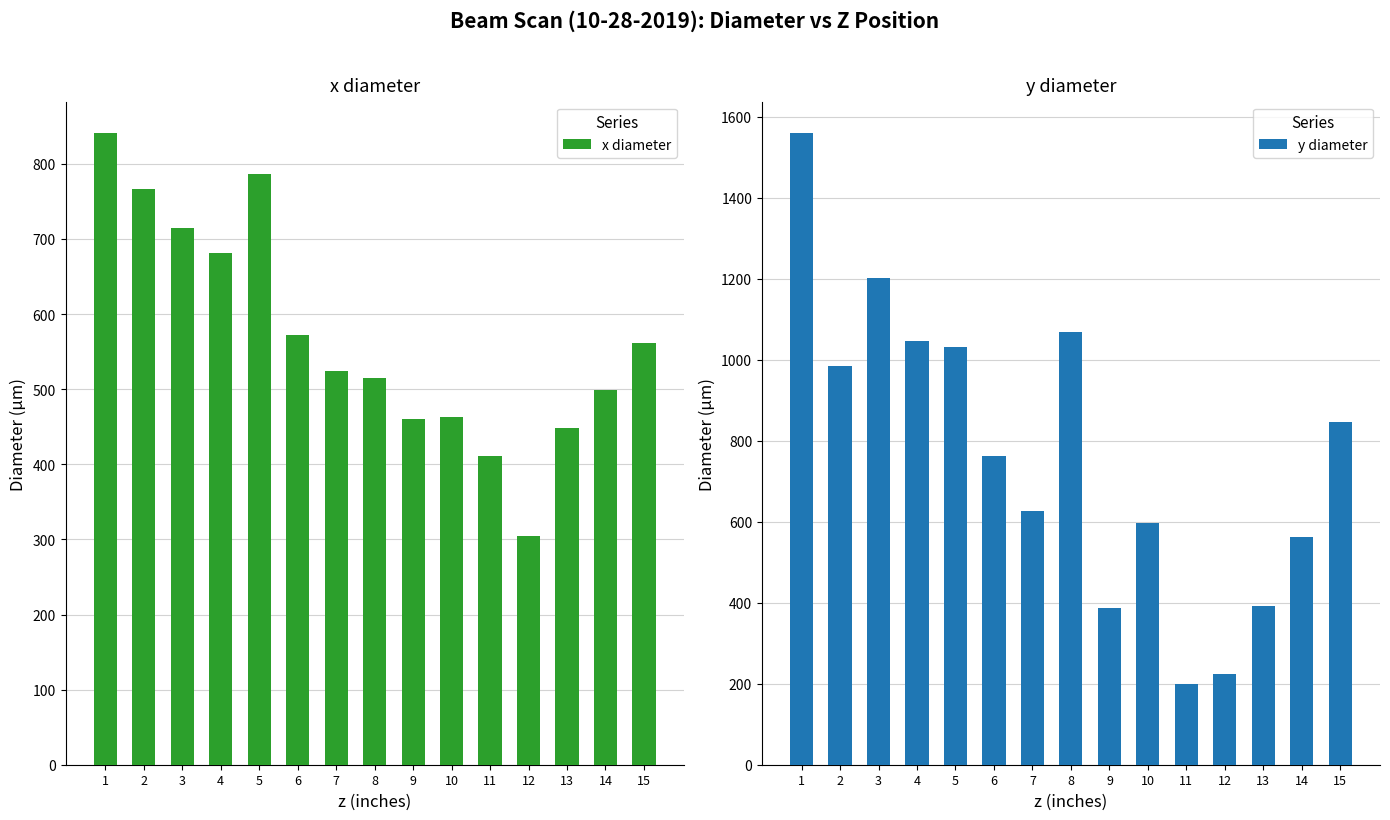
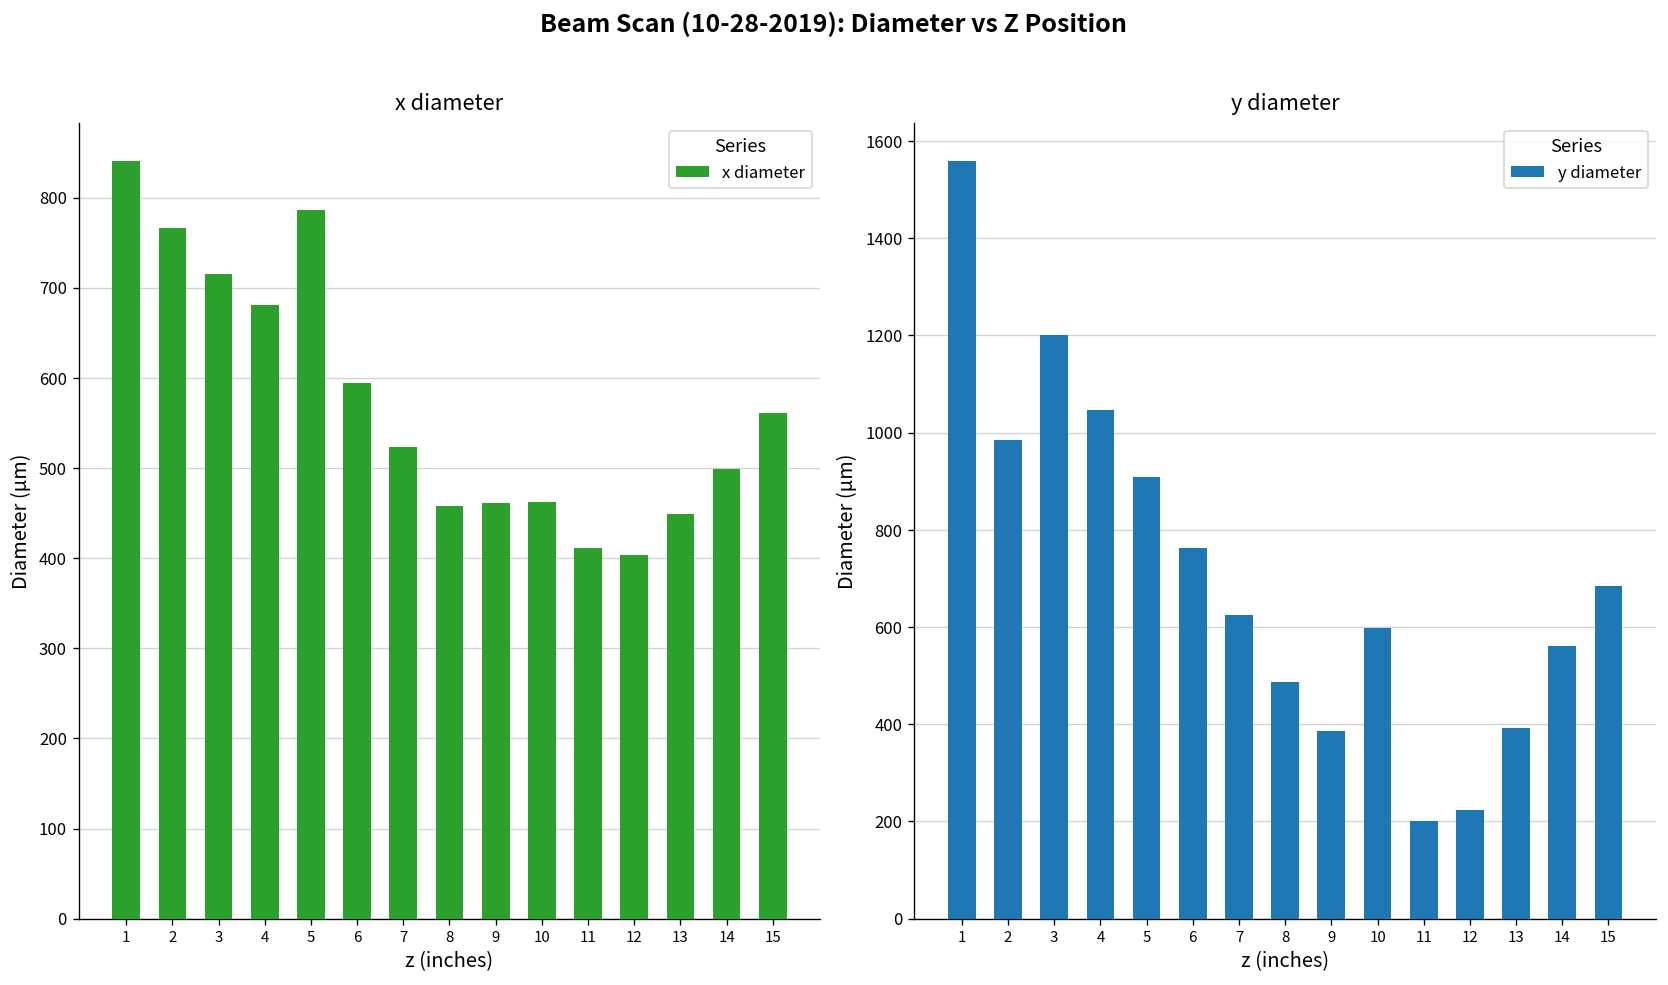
  {
    "x diameter": {
      "1": 840,
      "2": 770,
      "3": 710,
      "4": 680,
      "5": 790,
-     "6": 570,
+     "6": 590,
      "7": 520,
-     "8": 510,
+     "8": 460,
      "9": 460,
      "10": 460,
      "11": 410,
-     "12": 300,
+     "12": 400,
      "13": 450,
      "14": 500,
      "15": 560
    },
    "y diameter": {
      "1": 1560,
      "2": 980,
      "3": 1200,
      "4": 1050,
-     "5": 1030,
+     "5": 910,
      "6": 760,
      "7": 630,
-     "8": 1070,
+     "8": 490,
      "9": 390,
      "10": 600,
      "11": 200,
      "12": 220,
      "13": 390,
      "14": 560,
-     "15": 850
+     "15": 680
    }
  }
